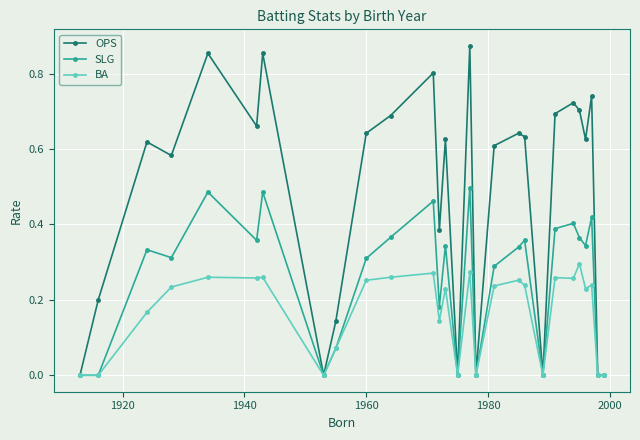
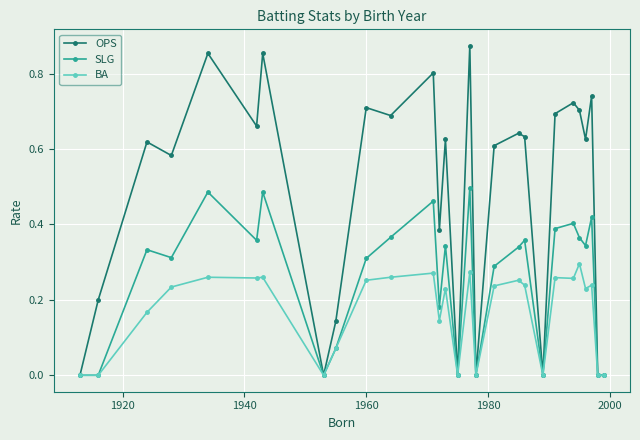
  {
    "OPS": {
-     "1960": 0.64
+     "1960": 0.71
    },
    "SLG": {
      "1960": 0.31
    },
    "BA": {
      "1960": 0.25
    }
  }
